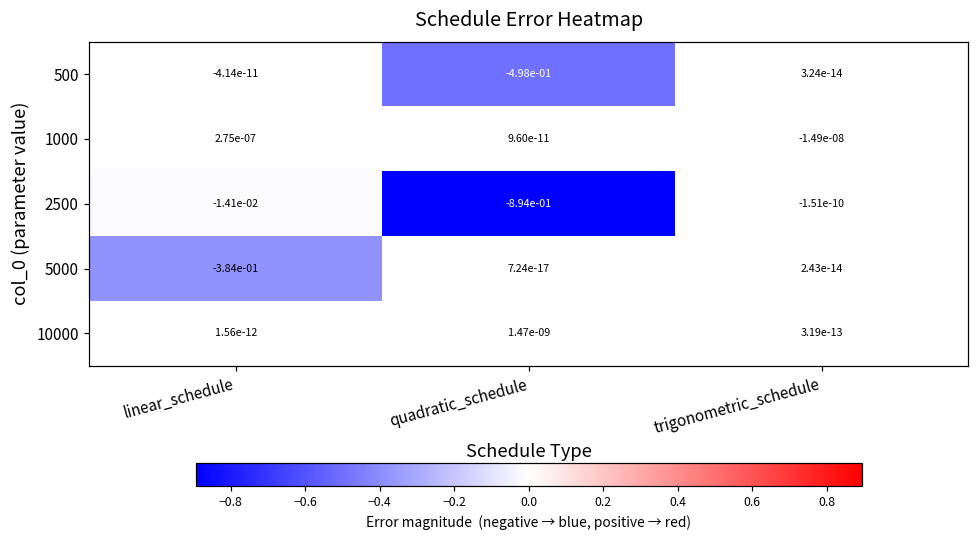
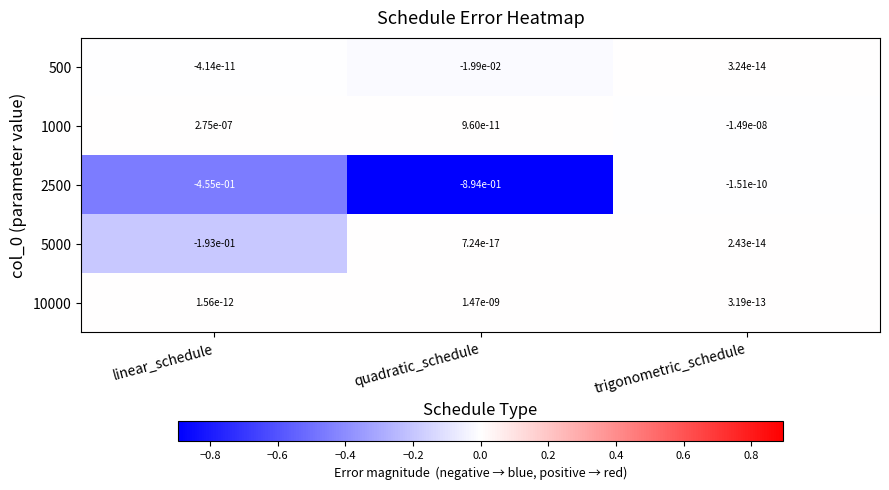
  {
    "500": {
      "linear_schedule": "-4.14e-11",
-     "quadratic_schedule": "-4.98e-01",
+     "quadratic_schedule": "-1.99e-02",
      "trigonometric_schedule": "3.24e-14"
    },
    "1000": {
      "linear_schedule": "2.75e-07",
      "quadratic_schedule": "9.60e-11",
      "trigonometric_schedule": "-1.49e-08"
    },
    "2500": {
-     "linear_schedule": "-1.41e-02",
+     "linear_schedule": "-4.55e-01",
      "quadratic_schedule": "-8.94e-01",
      "trigonometric_schedule": "-1.51e-10"
    },
    "5000": {
-     "linear_schedule": "-3.84e-01",
+     "linear_schedule": "-1.93e-01",
      "quadratic_schedule": "7.24e-17",
      "trigonometric_schedule": "2.43e-14"
    },
    "10000": {
      "linear_schedule": "1.56e-12",
      "quadratic_schedule": "1.47e-09",
      "trigonometric_schedule": "3.19e-13"
    }
  }
